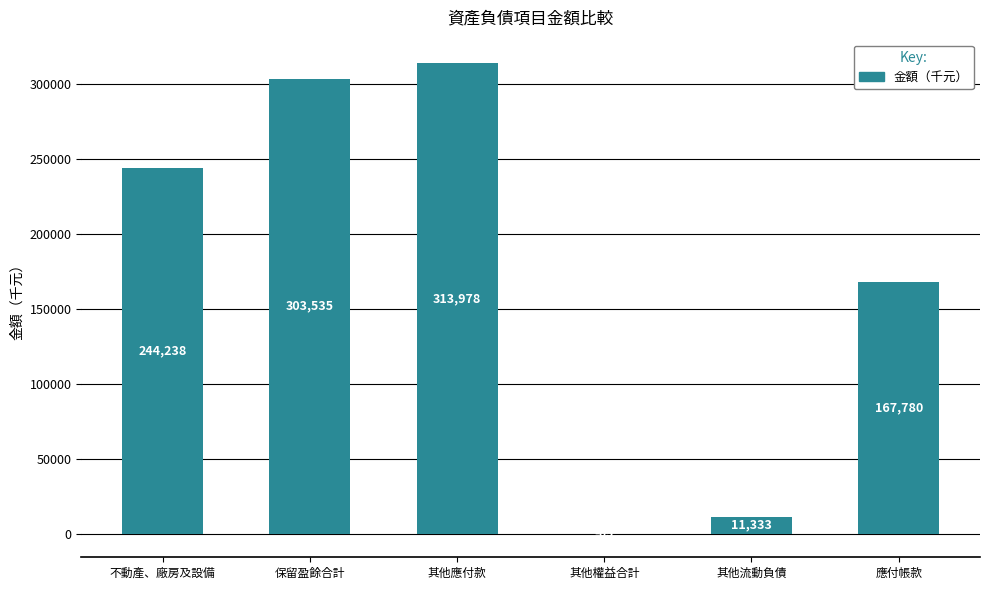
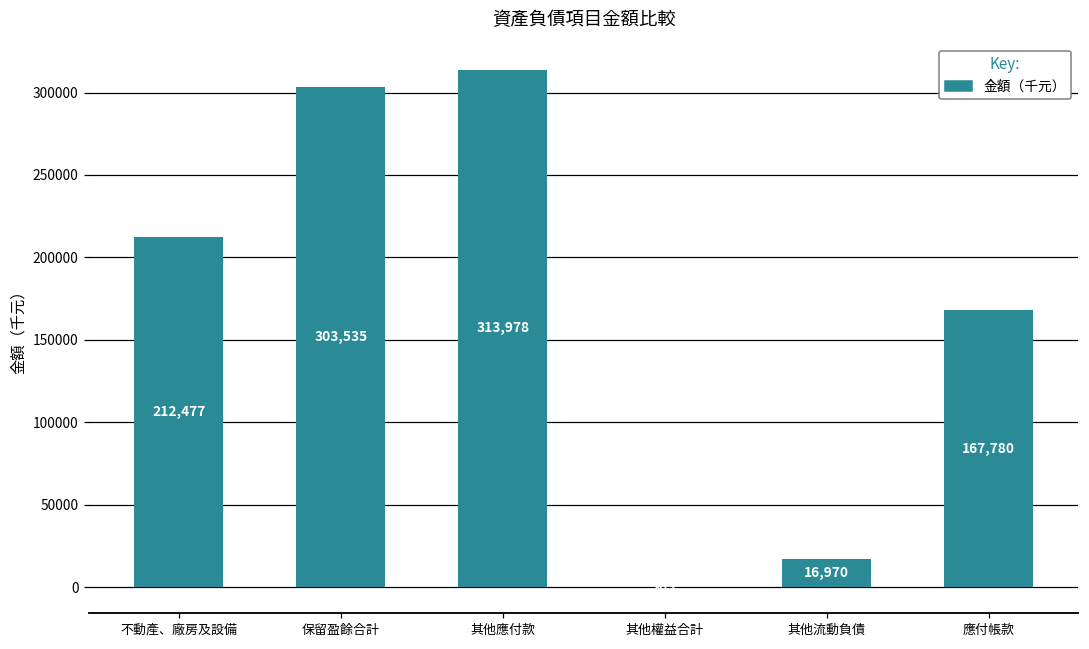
  {
-   "不動產、廠房及設備": "244,238",
+   "不動產、廠房及設備": "212,477",
    "保留盈餘合計": "303,535",
    "其他應付款": "313,978",
-   "其他流動負債": "11,333",
+   "其他流動負債": "16,970",
    "應付帳款": "167,780"
  }
